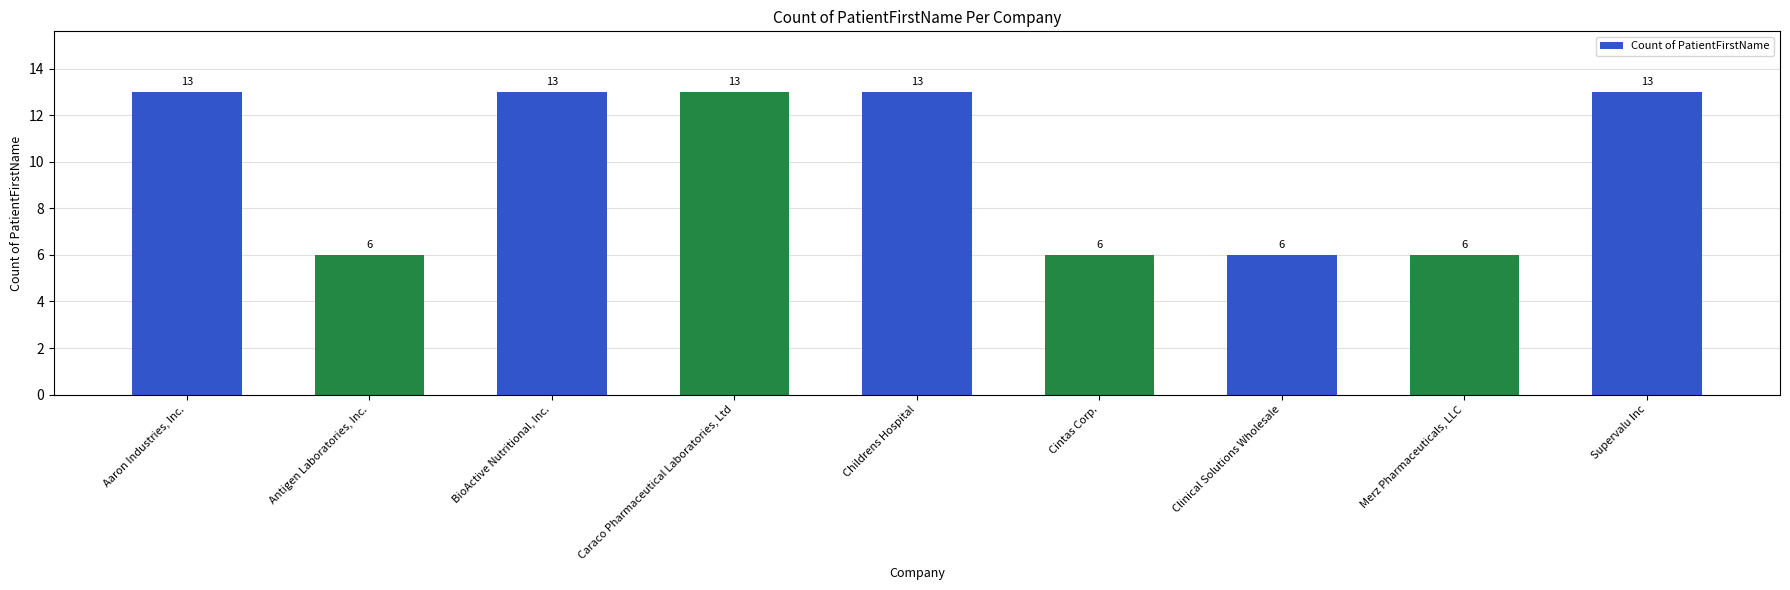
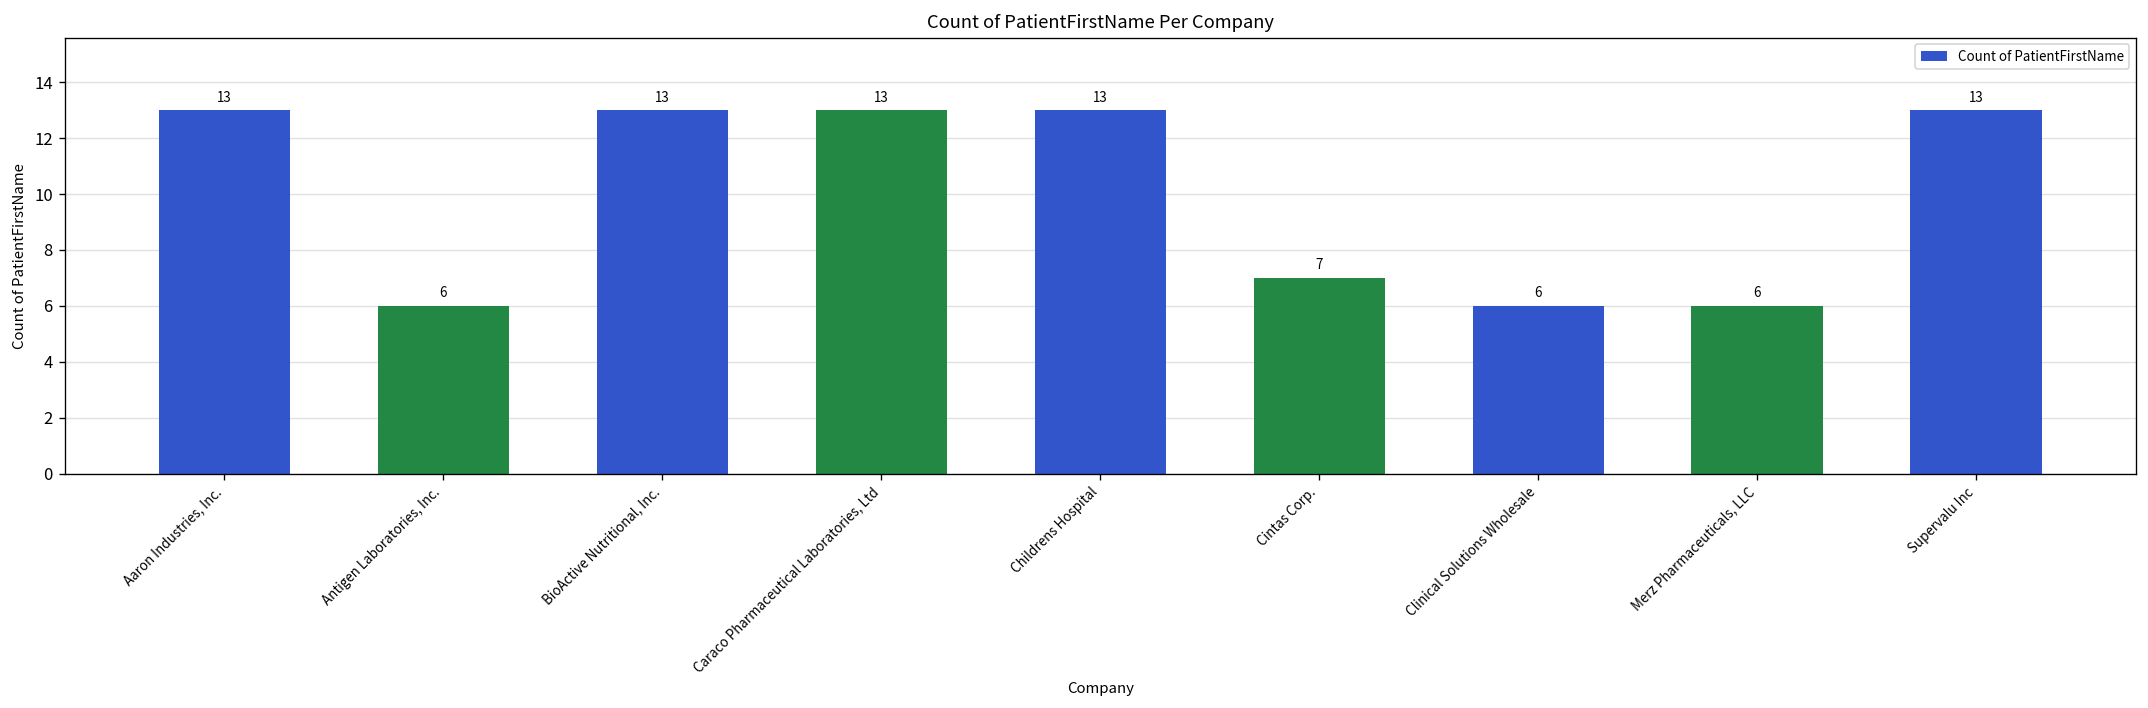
  {
    "Aaron Industries, Inc.": 13,
    "Antigen Laboratories, Inc.": 6,
    "BioActive Nutritional, Inc.": 13,
    "Caraco Pharmaceutical Laboratories, Ltd": 13,
    "Childrens Hospital": 13,
-   "Cintas Corp.": 6,
+   "Cintas Corp.": 7,
    "Clinical Solutions Wholesale": 6,
    "Merz Pharmaceuticals, LLC": 6,
    "Supervalu Inc": 13
  }
